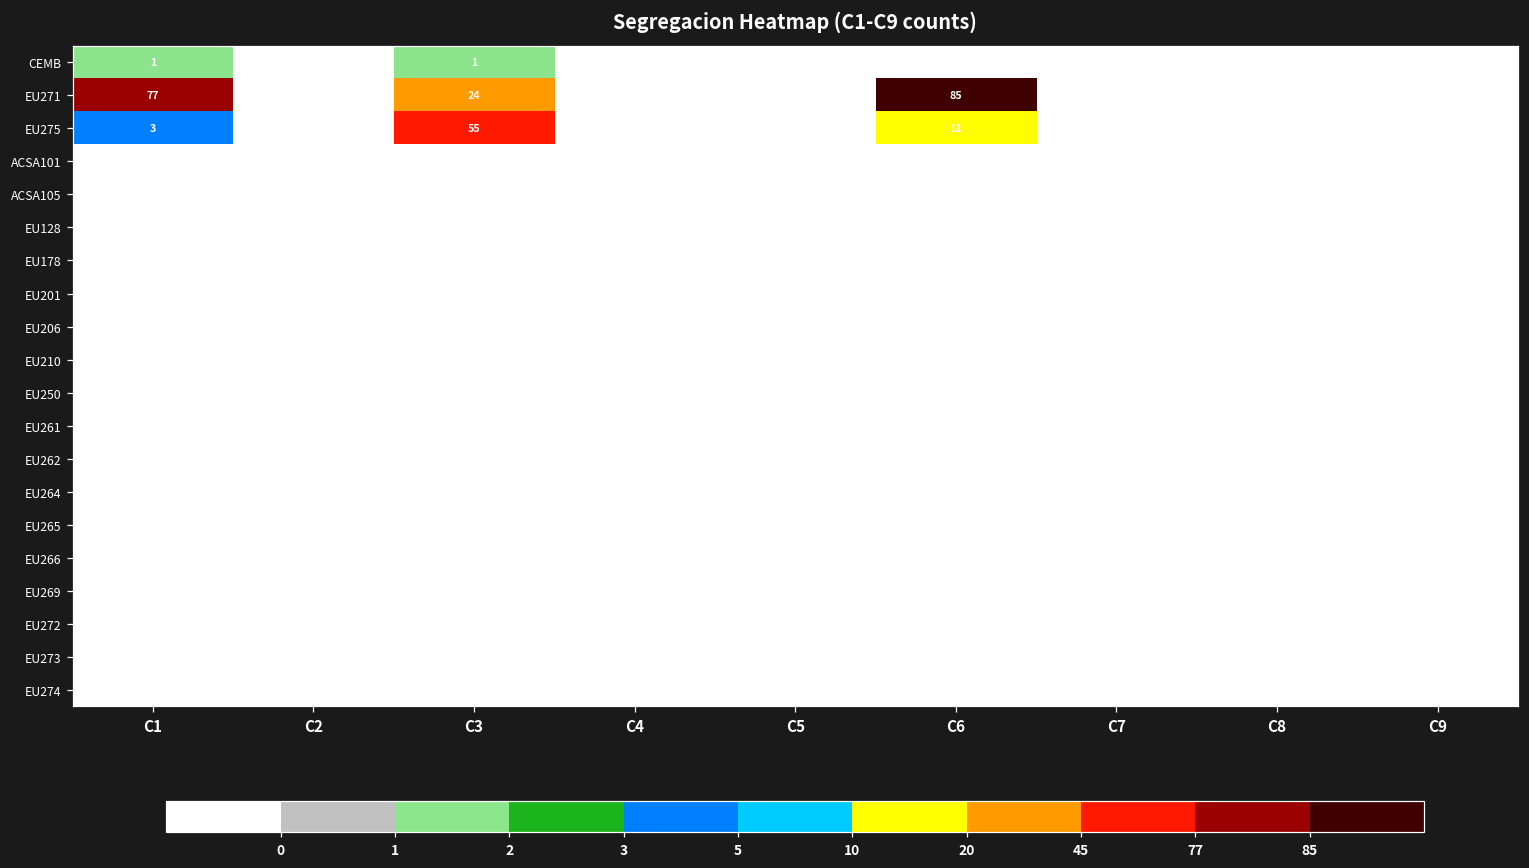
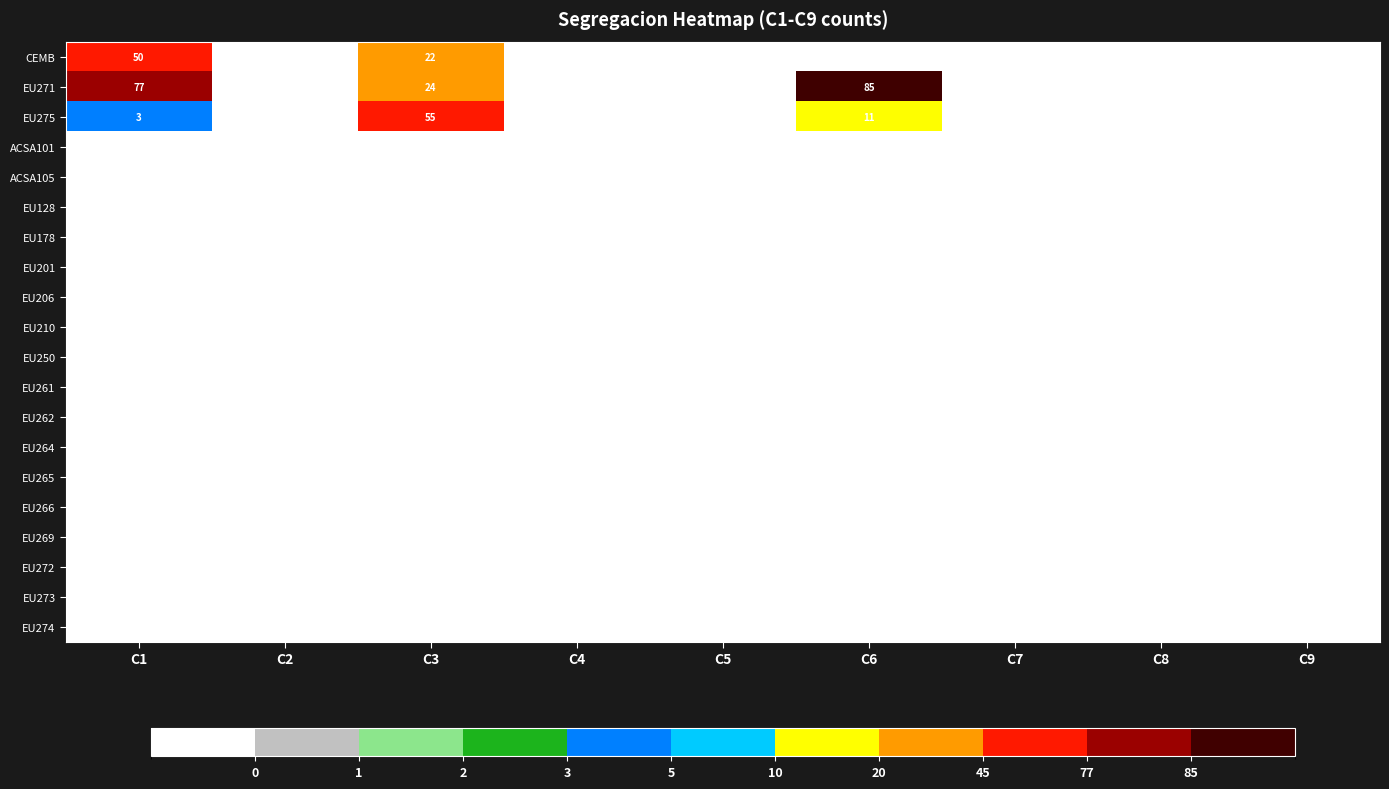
  {
    "CEMB": {
-     "C1": 1,
-     "C3": 1
+     "C1": 50,
+     "C3": 22
    },
    "EU271": {
      "C1": 77,
      "C3": 24,
      "C6": 85
    },
    "EU275": {
      "C1": 3,
      "C3": 55,
      "C6": 11
    }
  }
